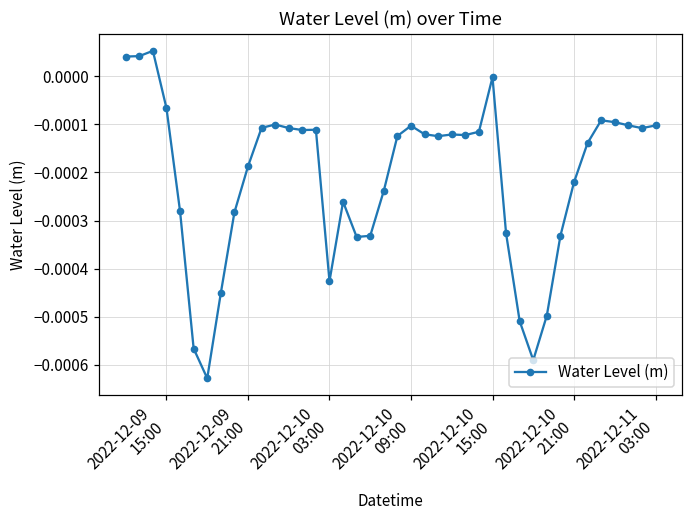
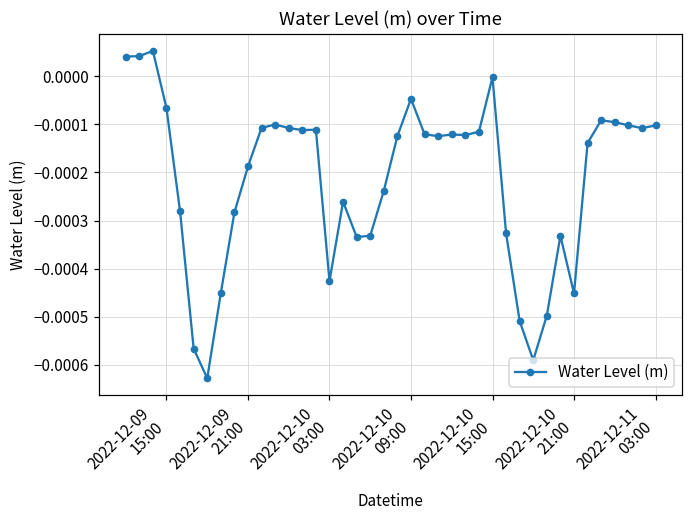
  {
    "2022-12-09 15:00": -0.00007,
    "2022-12-09 21:00": -0.00019,
    "2022-12-10 03:00": -0.00043,
-   "2022-12-10 09:00": -0.00010,
+   "2022-12-10 09:00": -0.00005,
    "2022-12-10 15:00": 0.00000,
-   "2022-12-10 21:00": -0.00022,
+   "2022-12-10 21:00": -0.00045,
    "2022-12-11 03:00": -0.00010
  }
